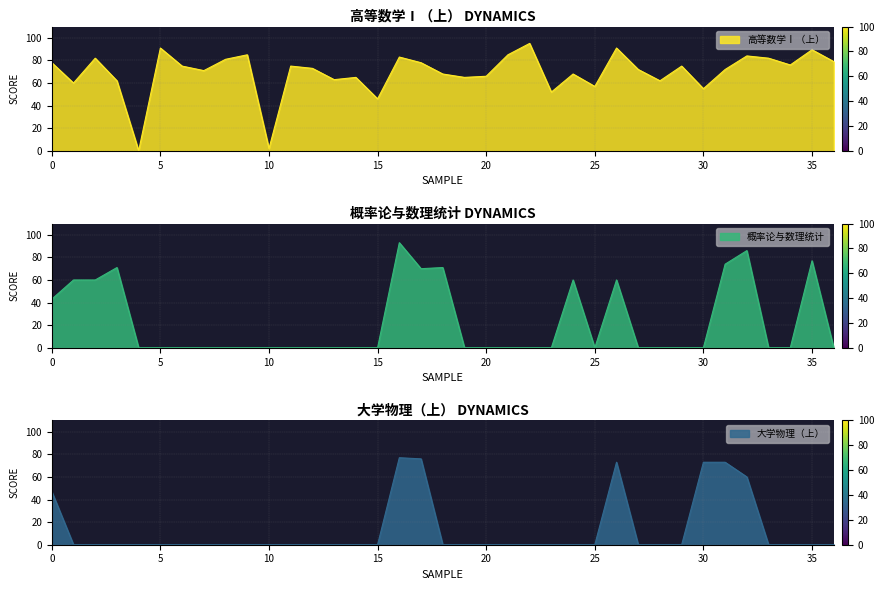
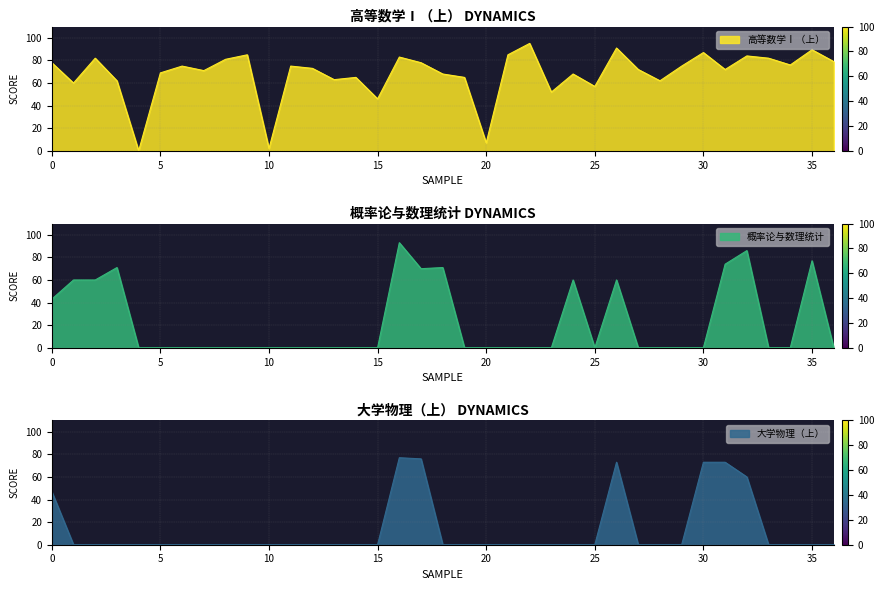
  {
    "高等数学Ⅰ（上） DYNAMICS": {
      "0": 78,
-     "5": 91,
+     "5": 69,
      "10": 2,
      "15": 46,
-     "20": 66,
+     "20": 7,
      "25": 57,
-     "30": 55,
+     "30": 87,
      "35": 89
    },
    "概率论与数理统计 DYNAMICS": {
      "0": 43,
      "5": 0,
      "10": 0,
      "15": 0,
      "20": 0,
      "25": 0,
      "30": 0,
      "35": 77
    },
    "大学物理（上） DYNAMICS": {
      "0": 47,
      "5": 0,
      "10": 0,
      "15": 0,
      "20": 0,
      "25": 0,
      "30": 73,
      "35": 0
    }
  }
